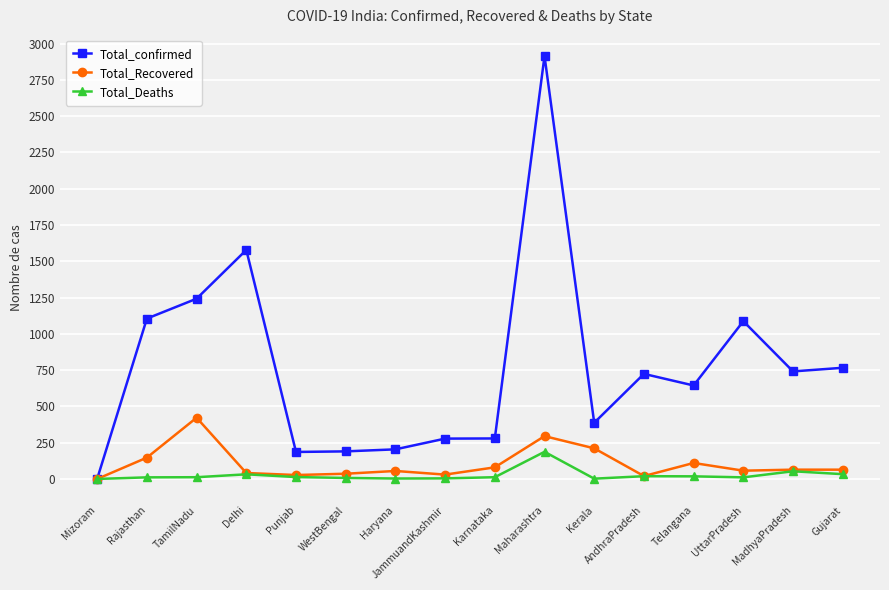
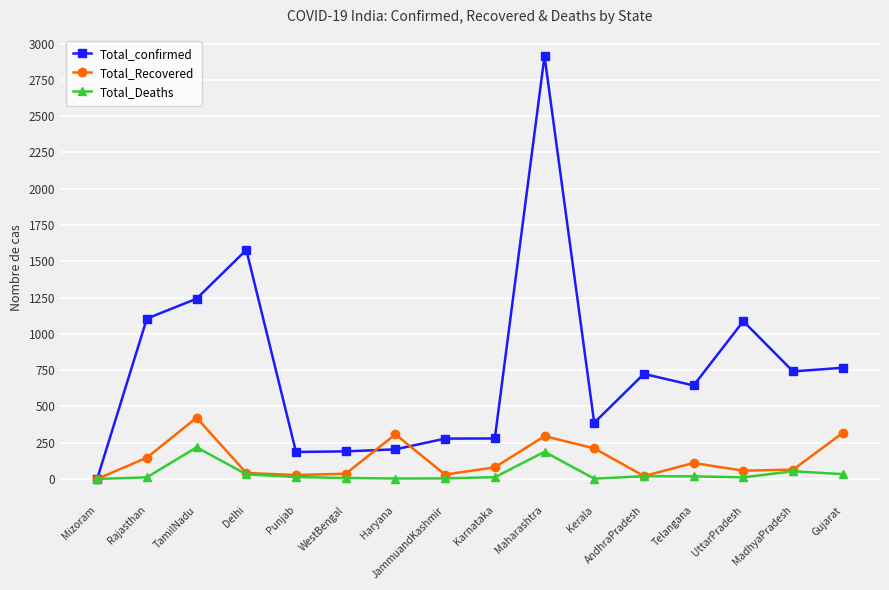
  {
    "Total_confirmed": {
      "Rajasthan": 1110,
      "TamilNadu": 1240,
      "Delhi": 1580,
      "Punjab": 190,
      "WestBengal": 190,
      "Haryana": 200,
      "JammuandKashmir": 280,
      "Karnataka": 280,
      "Maharashtra": 2910,
      "Kerala": 390,
      "AndhraPradesh": 720,
      "Telangana": 640,
      "UttarPradesh": 1090,
      "MadhyaPradesh": 740,
      "Gujarat": 770
    },
    "Total_Recovered": {
      "Rajasthan": 150,
      "TamilNadu": 420,
      "WestBengal": 40,
-     "Haryana": 60,
+     "Haryana": 310,
      "JammuandKashmir": 30,
      "Karnataka": 80,
      "Maharashtra": 300,
      "Kerala": 210,
      "Telangana": 110,
      "UttarPradesh": 60,
-     "Gujarat": 60
+     "Gujarat": 320
    },
    "Total_Deaths": {
      "Rajasthan": 10,
-     "TamilNadu": 10,
+     "TamilNadu": 220,
      "WestBengal": 10,
      "Haryana": 0,
      "JammuandKashmir": 0,
      "Karnataka": 10,
      "Maharashtra": 190,
      "Kerala": 0,
      "Telangana": 20,
      "UttarPradesh": 10,
      "Gujarat": 30
    }
  }
